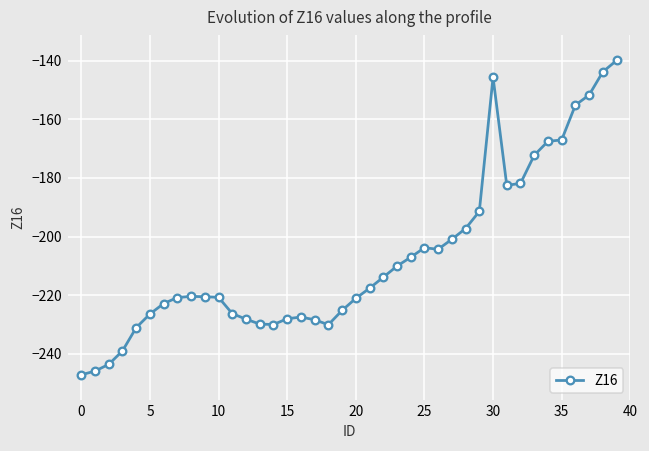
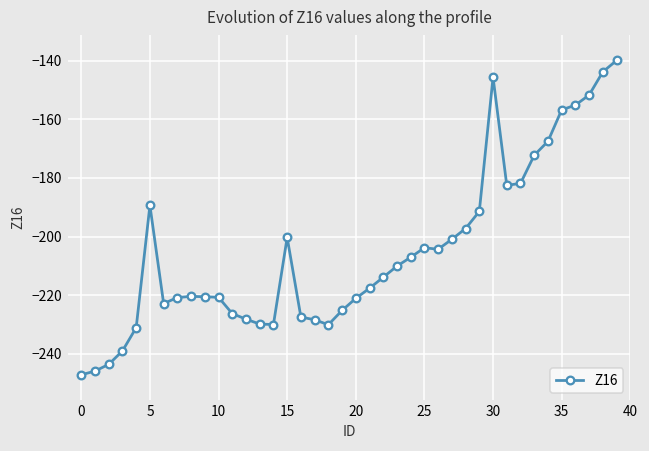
  {
    "0": -247,
-   "5": -226,
+   "5": -189,
    "10": -221,
-   "15": -228,
+   "15": -200,
    "20": -221,
    "25": -204,
    "30": -146,
-   "35": -167
+   "35": -157
  }
